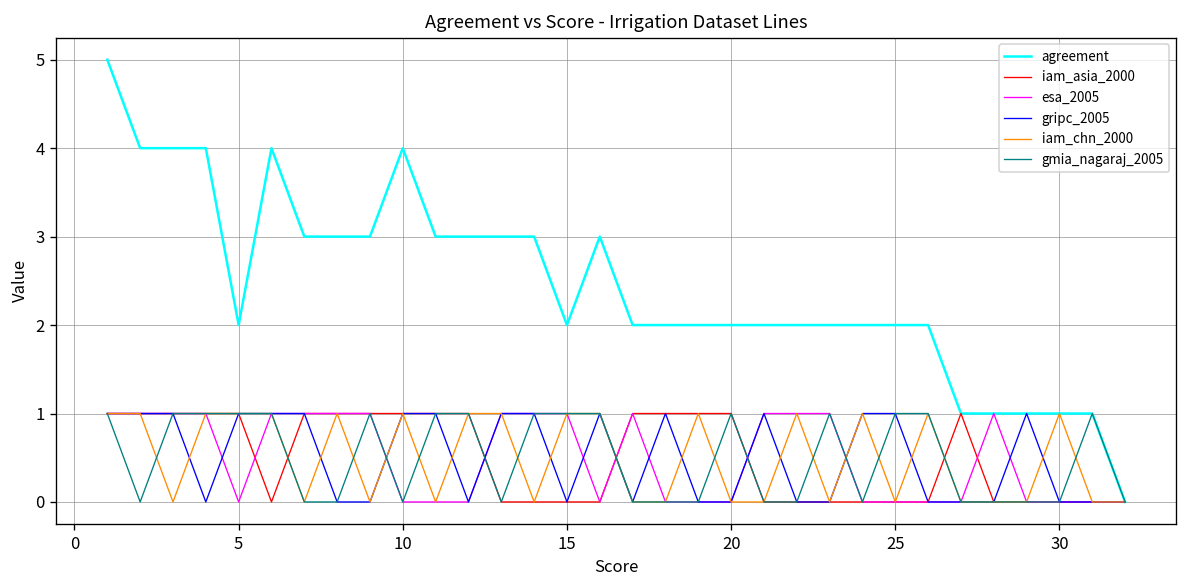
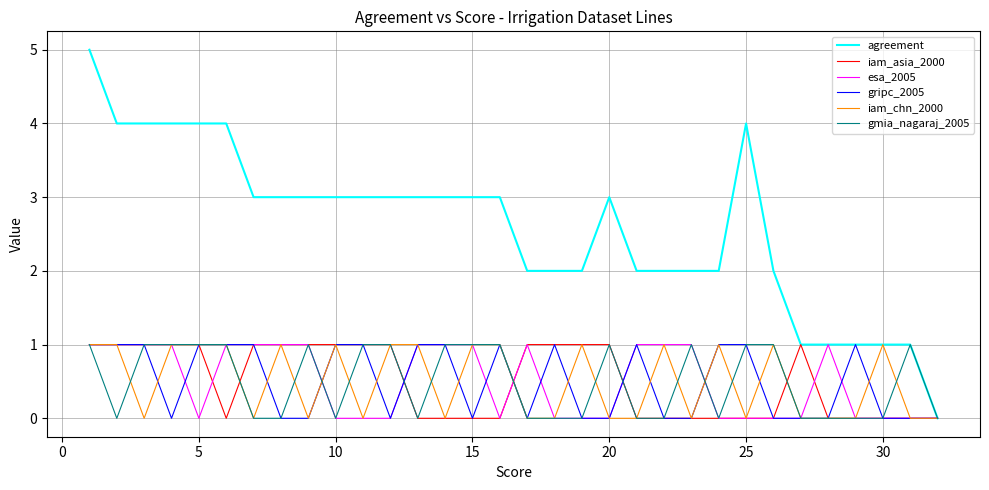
  {
    "agreement": {
-     "5": 2,
-     "10": 4,
-     "15": 2,
-     "20": 2,
-     "25": 2
+     "5": 4,
+     "10": 3,
+     "15": 3,
+     "20": 3,
+     "25": 4
    },
    "esa_2005": {
      "5": 0
    }
  }
